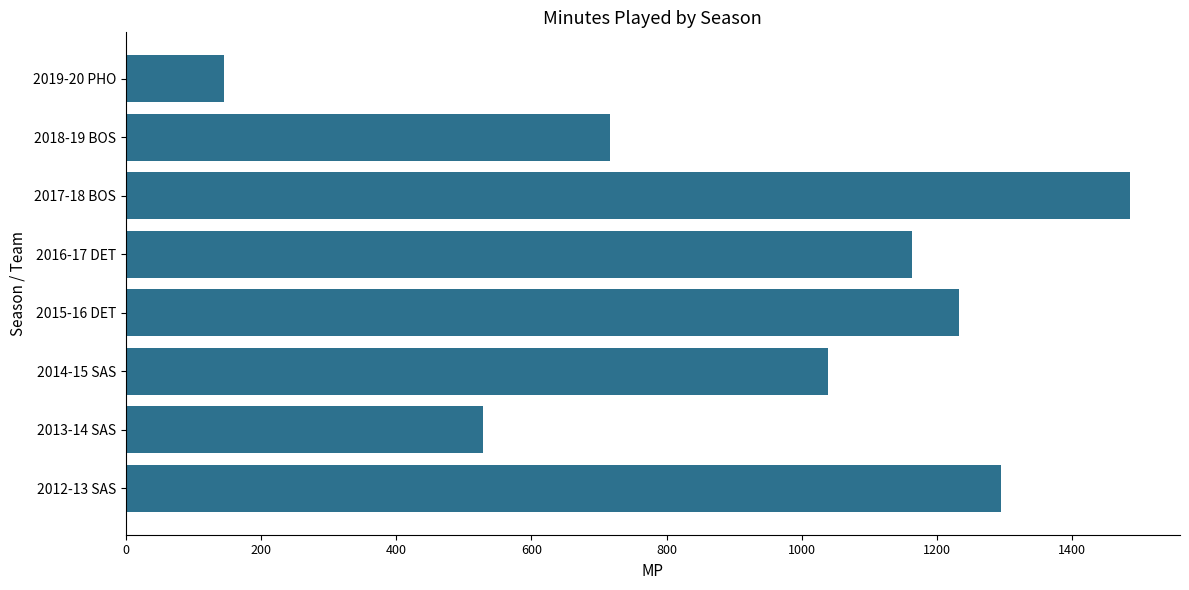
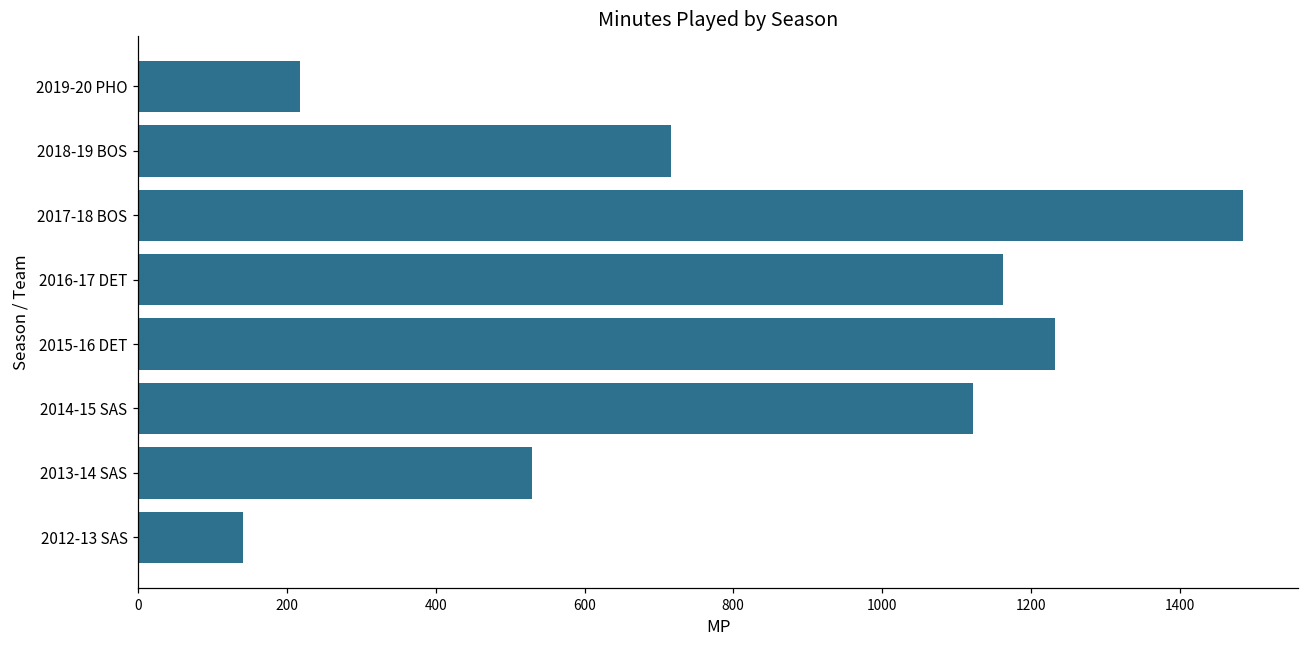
  {
-   "2019-20 PHO": 150,
+   "2019-20 PHO": 220,
    "2018-19 BOS": 720,
    "2017-18 BOS": 1490,
    "2016-17 DET": 1160,
    "2015-16 DET": 1230,
-   "2014-15 SAS": 1040,
+   "2014-15 SAS": 1120,
    "2013-14 SAS": 530,
-   "2012-13 SAS": 1300
+   "2012-13 SAS": 140
  }
